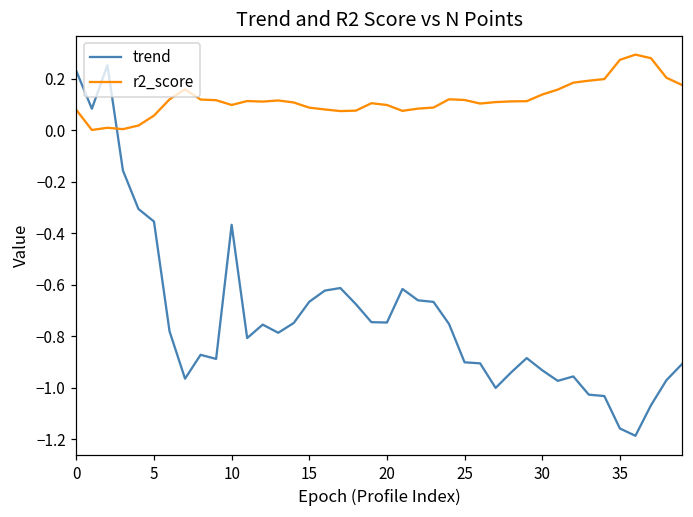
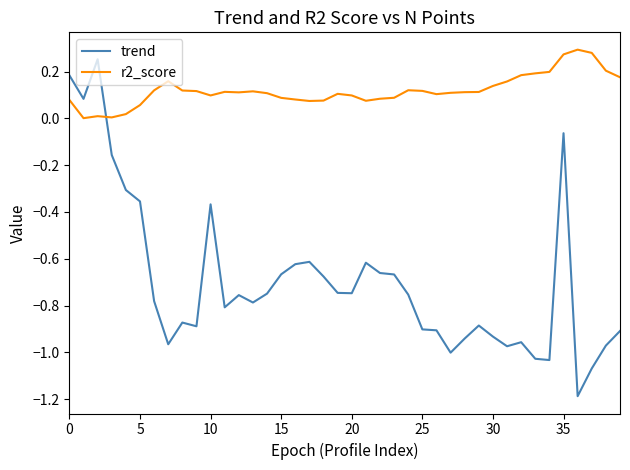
  {
    "trend": {
-     "0": 0.23,
+     "0": 0.18,
      "5": -0.35,
      "10": -0.37,
      "15": -0.67,
      "20": -0.75,
      "25": -0.90,
      "30": -0.93,
-     "35": -1.16
+     "35": -0.06
    },
    "r2_score": {
      "0": 0.08,
      "5": 0.06,
      "10": 0.10,
      "15": 0.09,
      "20": 0.10,
      "25": 0.12,
      "30": 0.14,
      "35": 0.27
    }
  }
